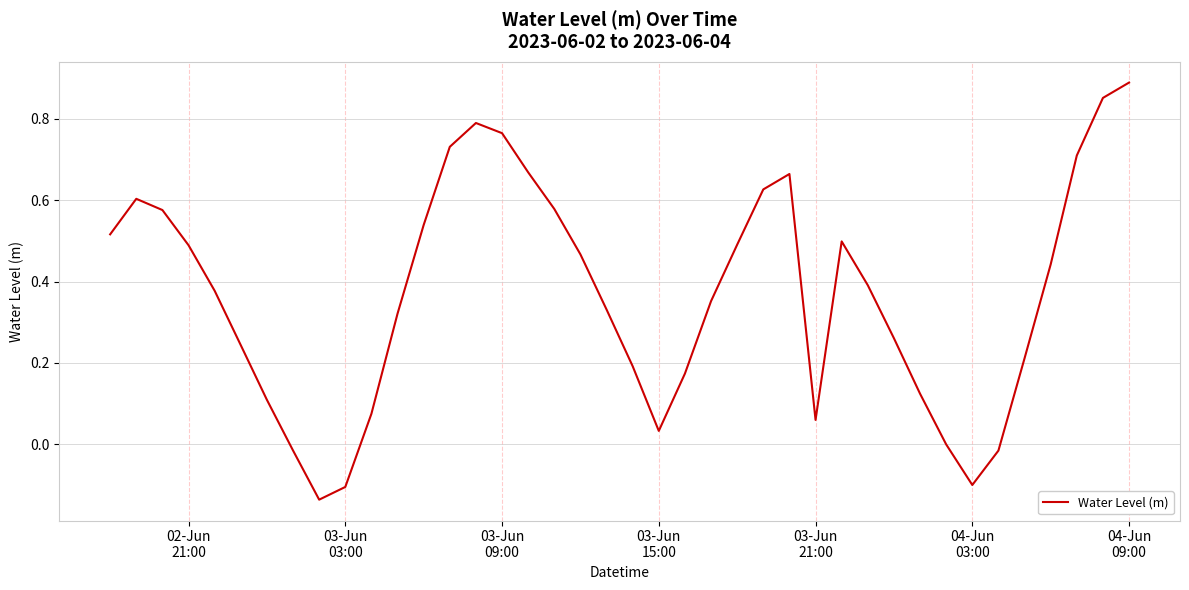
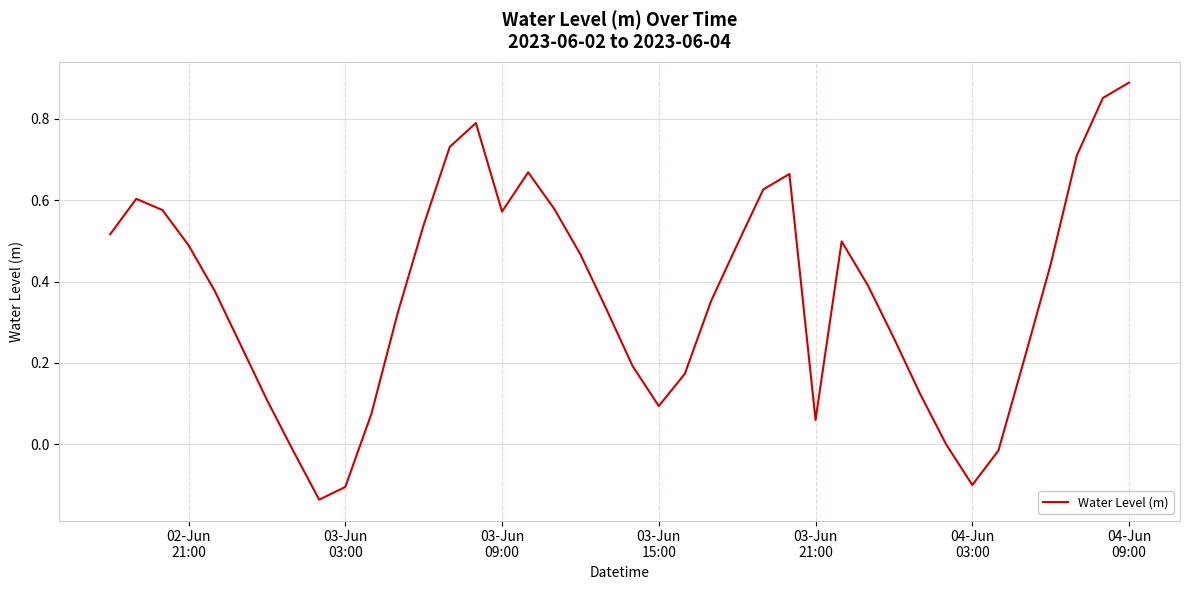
  {
    "02-Jun 21:00": 0.49,
    "03-Jun 03:00": -0.10,
-   "03-Jun 09:00": 0.76,
-   "03-Jun 15:00": 0.03,
+   "03-Jun 09:00": 0.57,
+   "03-Jun 15:00": 0.09,
    "03-Jun 21:00": 0.06,
    "04-Jun 03:00": -0.10,
    "04-Jun 09:00": 0.89
  }
